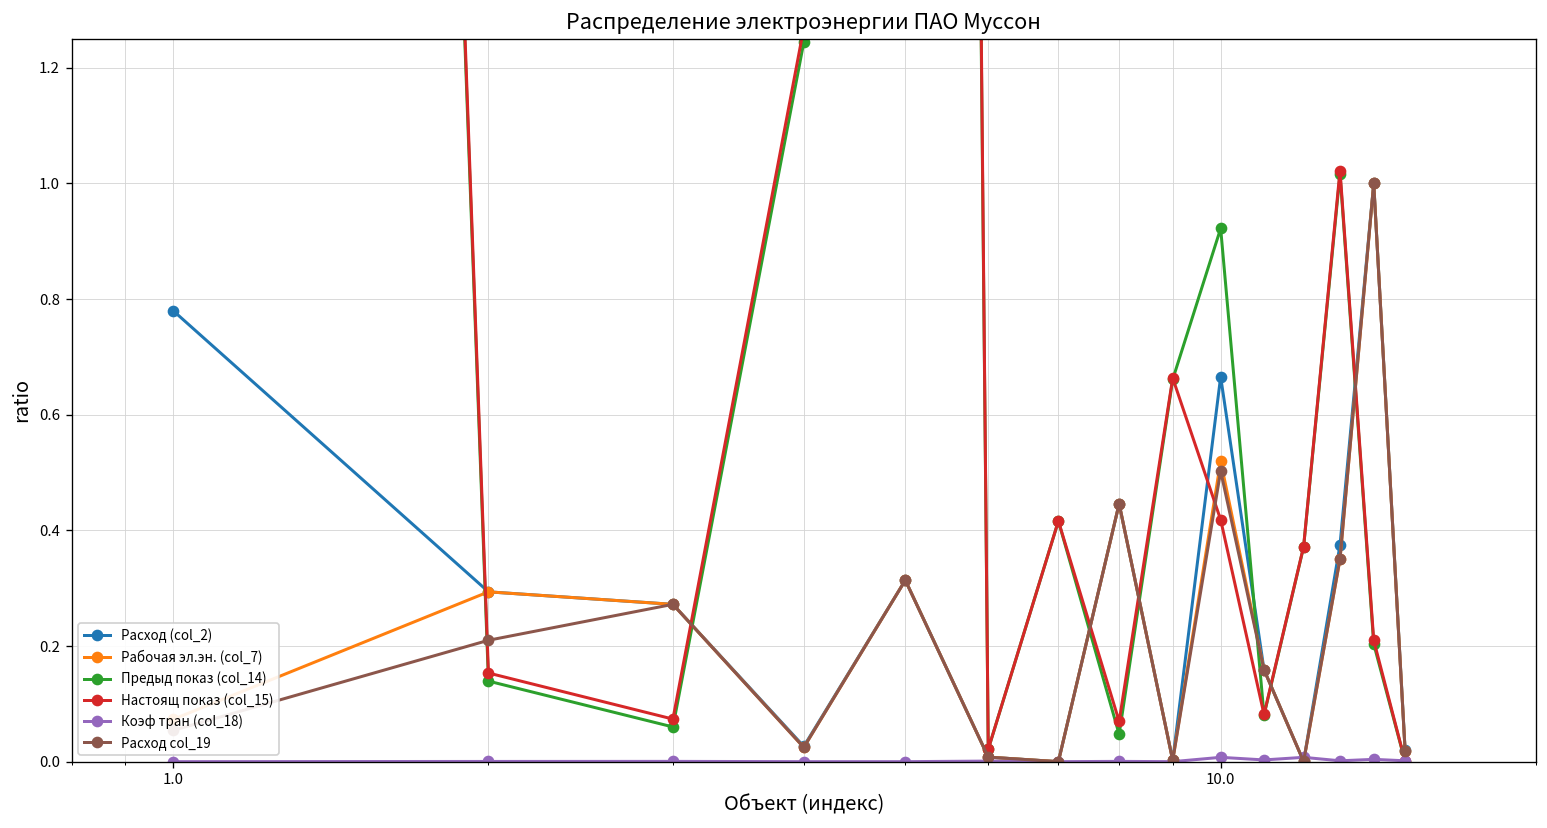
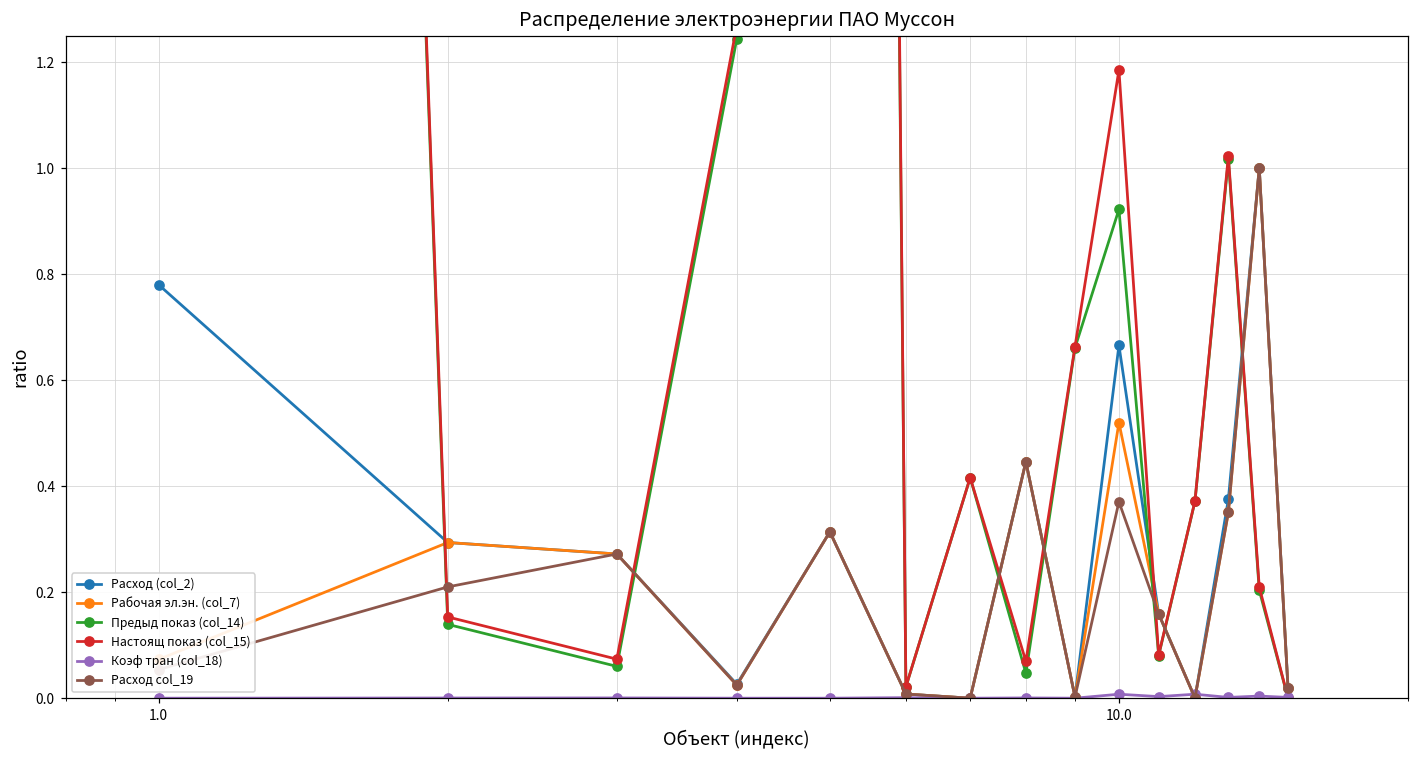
  {
    "Расход (col_2)": {
      "1.0": 0.78,
      "10.0": 0.67
    },
    "Рабочая эл.эн. (col_7)": {
      "10.0": 0.52
    },
    "Предыд показ (col_14)": {
      "10.0": 0.92
    },
    "Настоящ показ (col_15)": {
-     "10.0": 0.42
+     "10.0": 1.19
    },
    "Коэф тран (col_18)": {
      "1.0": 0.00,
      "10.0": 0.01
    },
    "Расход col_19": {
-     "10.0": 0.50
+     "10.0": 0.37
    }
  }
